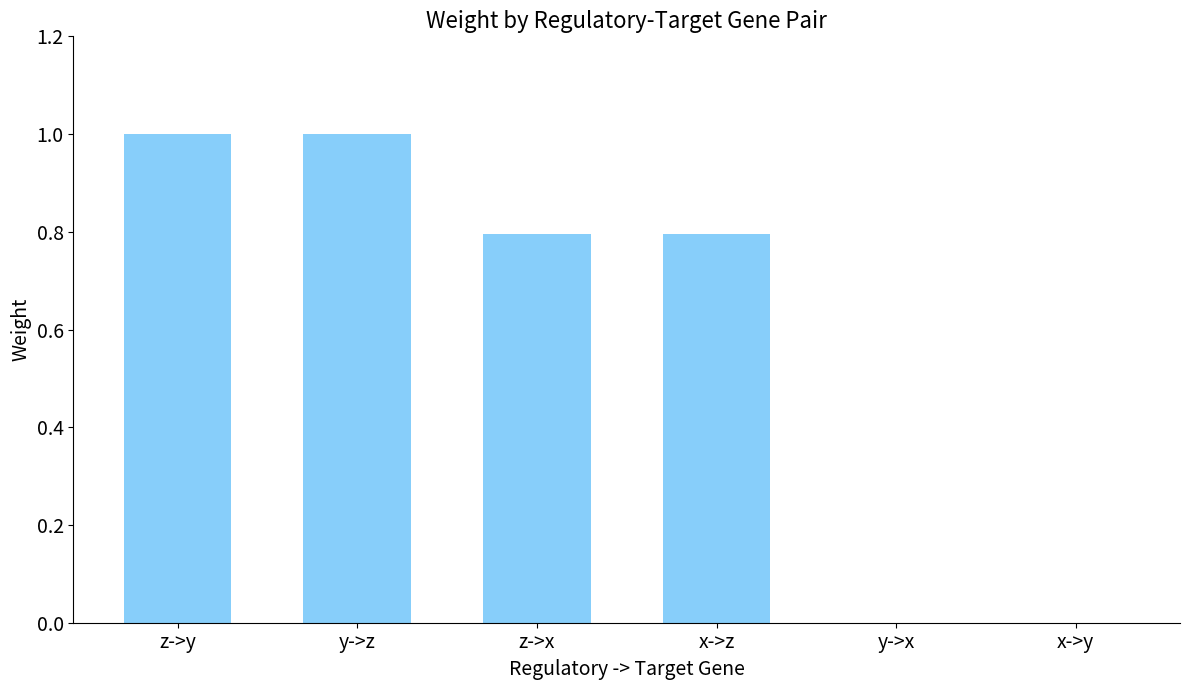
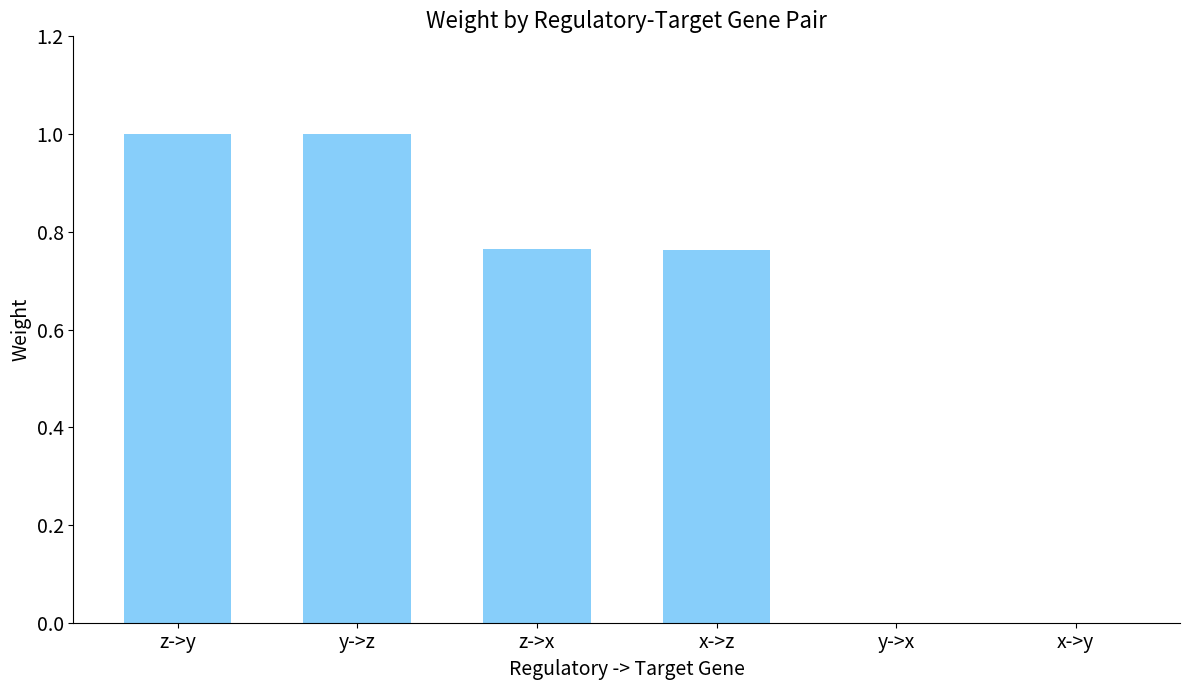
  {
    "z->y": 1.00,
    "y->z": 1.00,
-   "z->x": 0.79,
-   "x->z": 0.79,
+   "z->x": 0.76,
+   "x->z": 0.76,
    "y->x": 0.00,
    "x->y": 0.00
  }
